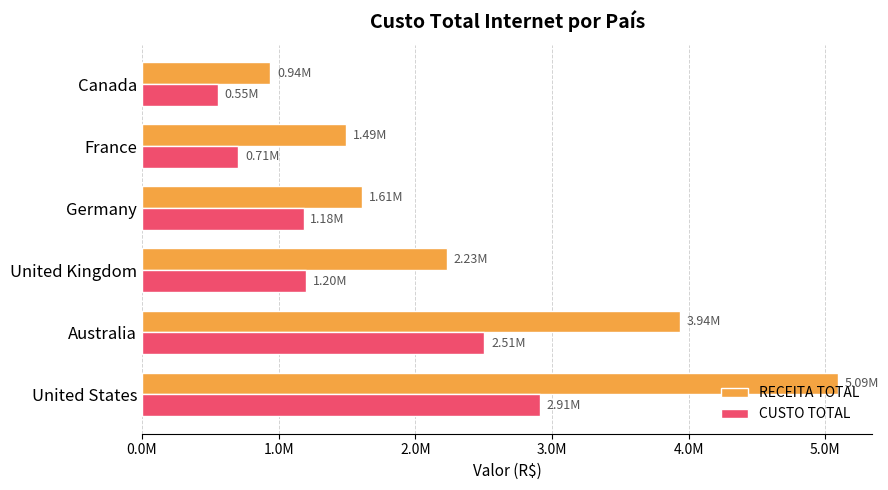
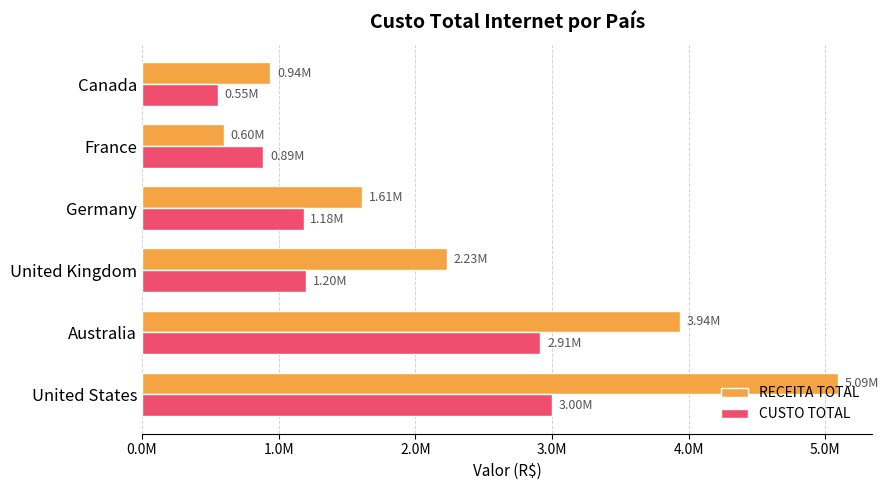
  {
    "RECEITA TOTAL": {
      "Canada": "0.94M",
-     "France": "1.49M",
+     "France": "0.60M",
      "Germany": "1.61M",
      "United Kingdom": "2.23M",
      "Australia": "3.94M",
      "United States": "5.09M"
    },
    "CUSTO TOTAL": {
      "Canada": "0.55M",
-     "France": "0.71M",
+     "France": "0.89M",
      "Germany": "1.18M",
      "United Kingdom": "1.20M",
-     "Australia": "2.51M",
-     "United States": "2.91M"
+     "Australia": "2.91M",
+     "United States": "3.00M"
    }
  }
